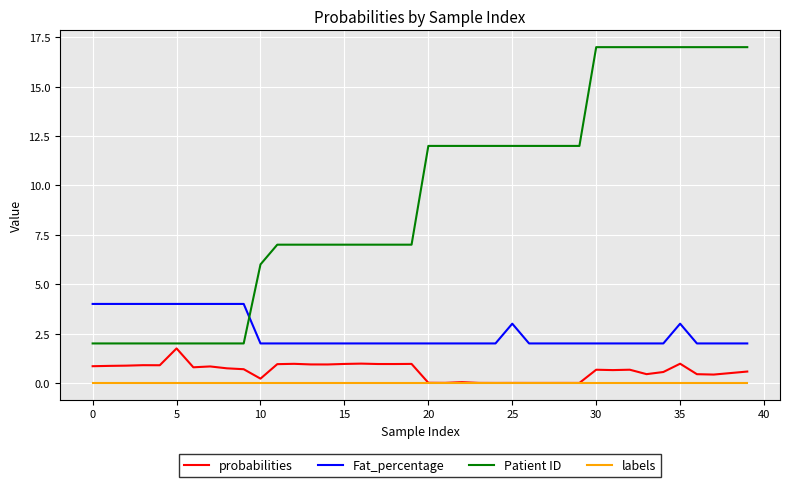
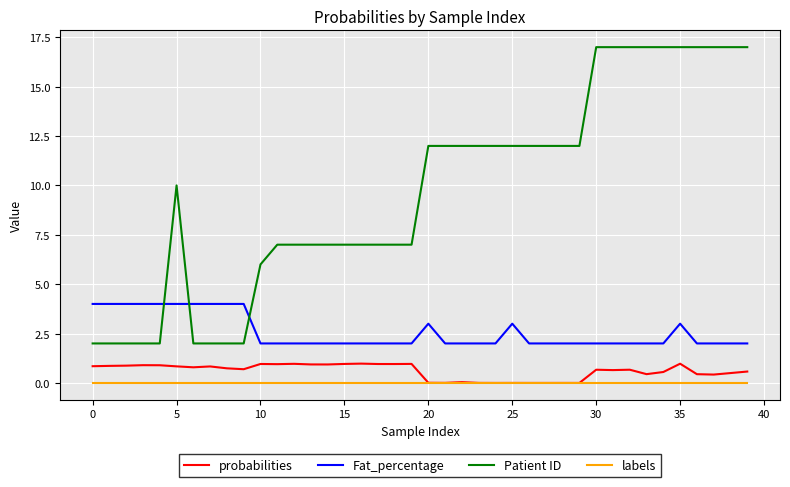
  {
    "probabilities": {
      "0": 0.8,
-     "5": 1.7,
-     "10": 0.2,
+     "5": 0.8,
+     "10": 1.0,
      "15": 1.0,
      "30": 0.7,
      "35": 1.0
    },
    "Fat_percentage": {
      "0": 4,
      "5": 4,
      "10": 2,
      "15": 2,
-     "20": 2,
+     "20": 3,
      "25": 3,
      "30": 2,
      "35": 3
    },
    "Patient ID": {
      "0": 2,
-     "5": 2,
+     "5": 10,
      "10": 6,
      "15": 7,
      "20": 12,
      "25": 12,
      "30": 17,
      "35": 17
    },
    "labels": {
      "0": 0.0,
      "5": 0.0,
      "10": 0.0,
      "15": 0.0,
      "30": 0.0,
      "35": 0.0
    }
  }
